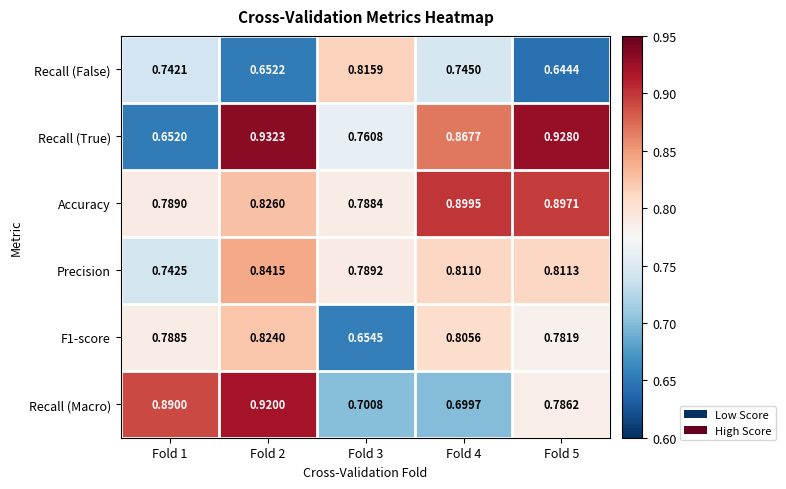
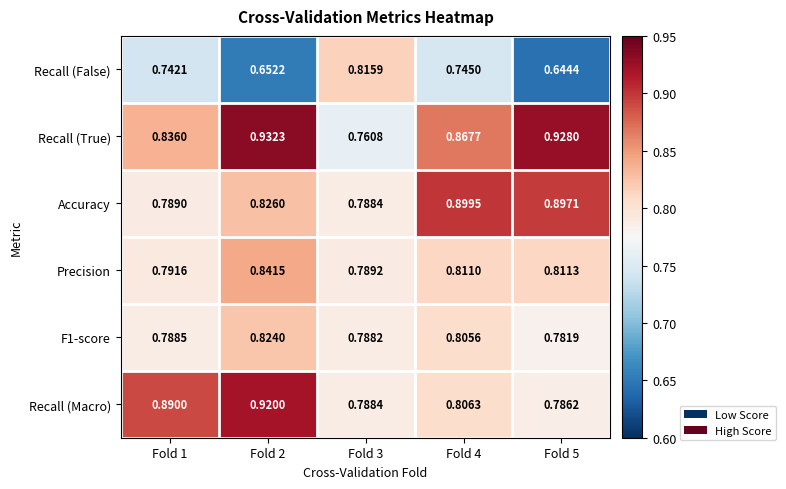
  {
    "Recall (False)": {
      "Fold 1": 0.7421,
      "Fold 2": 0.6522,
      "Fold 3": 0.8159,
      "Fold 4": 0.7450,
      "Fold 5": 0.6444
    },
    "Recall (True)": {
-     "Fold 1": 0.6520,
+     "Fold 1": 0.8360,
      "Fold 2": 0.9323,
      "Fold 3": 0.7608,
      "Fold 4": 0.8677,
      "Fold 5": 0.9280
    },
    "Accuracy": {
      "Fold 1": 0.7890,
      "Fold 2": 0.8260,
      "Fold 3": 0.7884,
      "Fold 4": 0.8995,
      "Fold 5": 0.8971
    },
    "Precision": {
-     "Fold 1": 0.7425,
+     "Fold 1": 0.7916,
      "Fold 2": 0.8415,
      "Fold 3": 0.7892,
      "Fold 4": 0.8110,
      "Fold 5": 0.8113
    },
    "F1-score": {
      "Fold 1": 0.7885,
      "Fold 2": 0.8240,
-     "Fold 3": 0.6545,
+     "Fold 3": 0.7882,
      "Fold 4": 0.8056,
      "Fold 5": 0.7819
    },
    "Recall (Macro)": {
      "Fold 1": 0.8900,
      "Fold 2": 0.9200,
-     "Fold 3": 0.7008,
-     "Fold 4": 0.6997,
+     "Fold 3": 0.7884,
+     "Fold 4": 0.8063,
      "Fold 5": 0.7862
    }
  }
